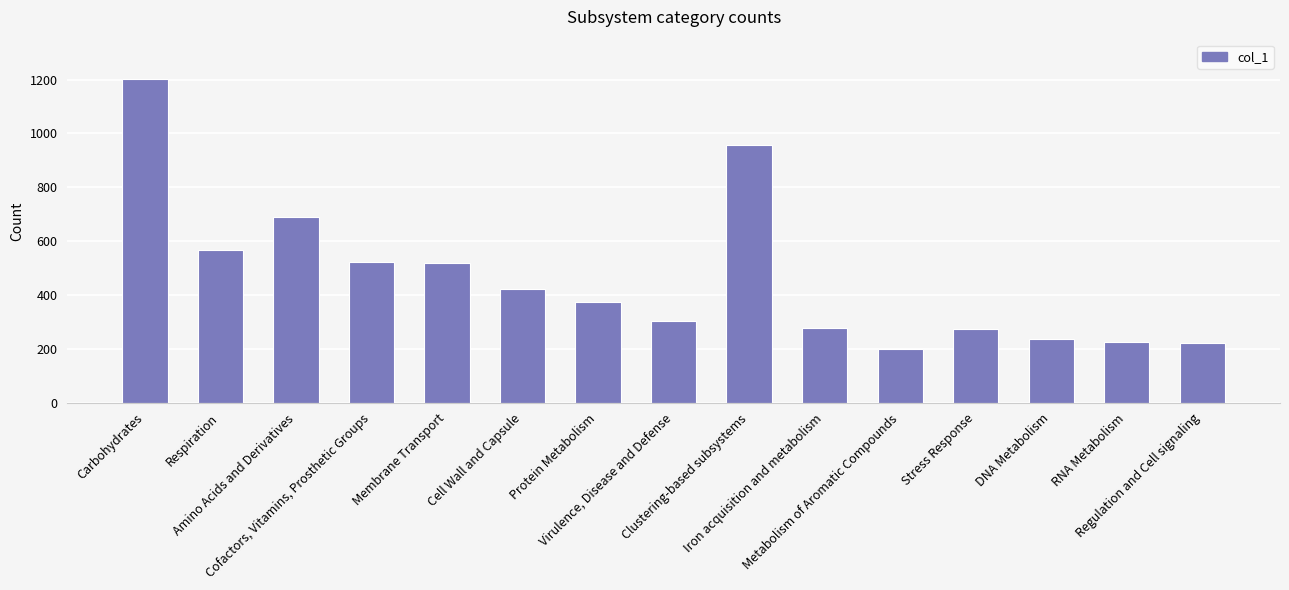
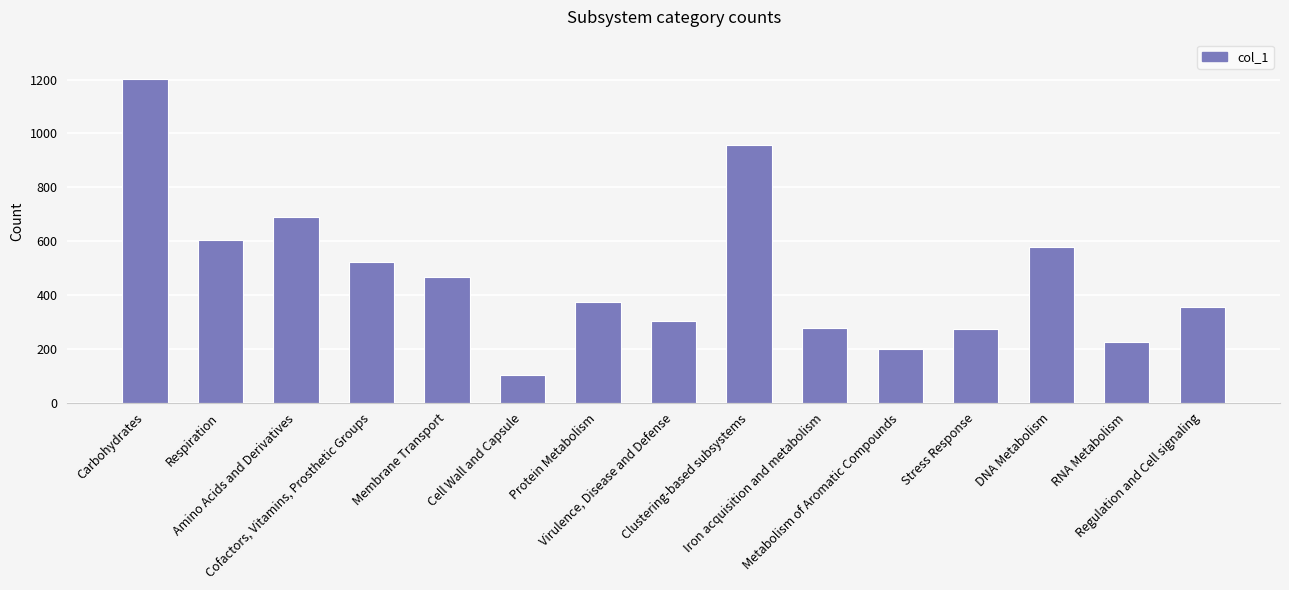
  {
    "Carbohydrates": 1200,
-   "Respiration": 570,
+   "Respiration": 600,
    "Amino Acids and Derivatives": 690,
    "Cofactors, Vitamins, Prosthetic Groups": 520,
-   "Membrane Transport": 520,
-   "Cell Wall and Capsule": 420,
+   "Membrane Transport": 470,
+   "Cell Wall and Capsule": 100,
    "Protein Metabolism": 370,
    "Virulence, Disease and Defense": 300,
    "Clustering-based subsystems": 960,
    "Iron acquisition and metabolism": 280,
    "Metabolism of Aromatic Compounds": 200,
    "Stress Response": 270,
-   "DNA Metabolism": 240,
+   "DNA Metabolism": 580,
    "RNA Metabolism": 230,
-   "Regulation and Cell signaling": 220
+   "Regulation and Cell signaling": 350
  }
